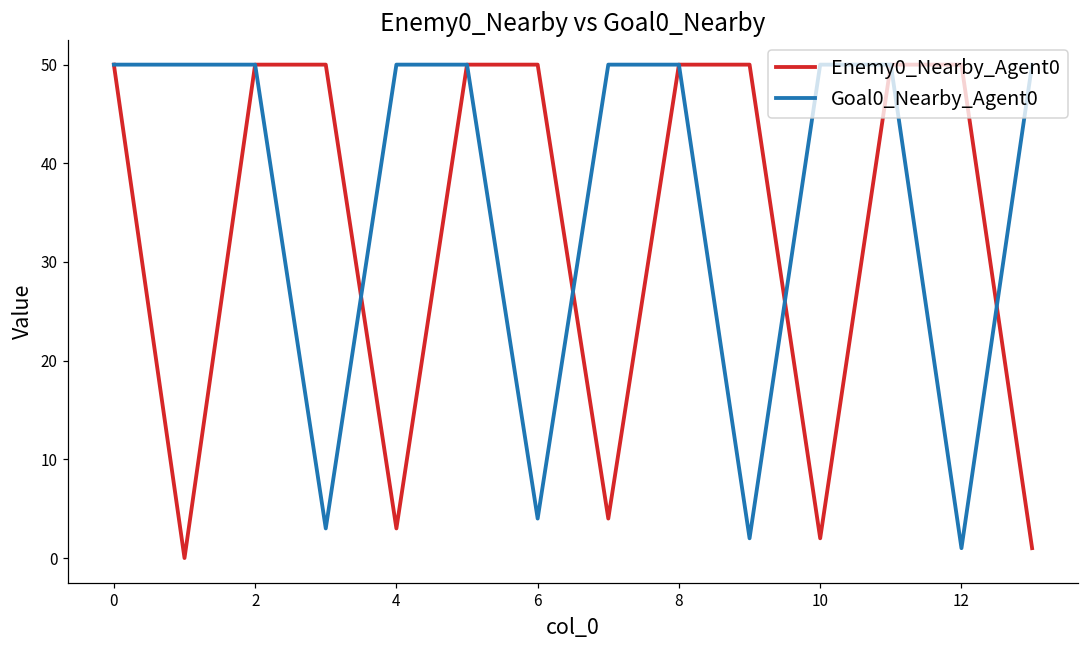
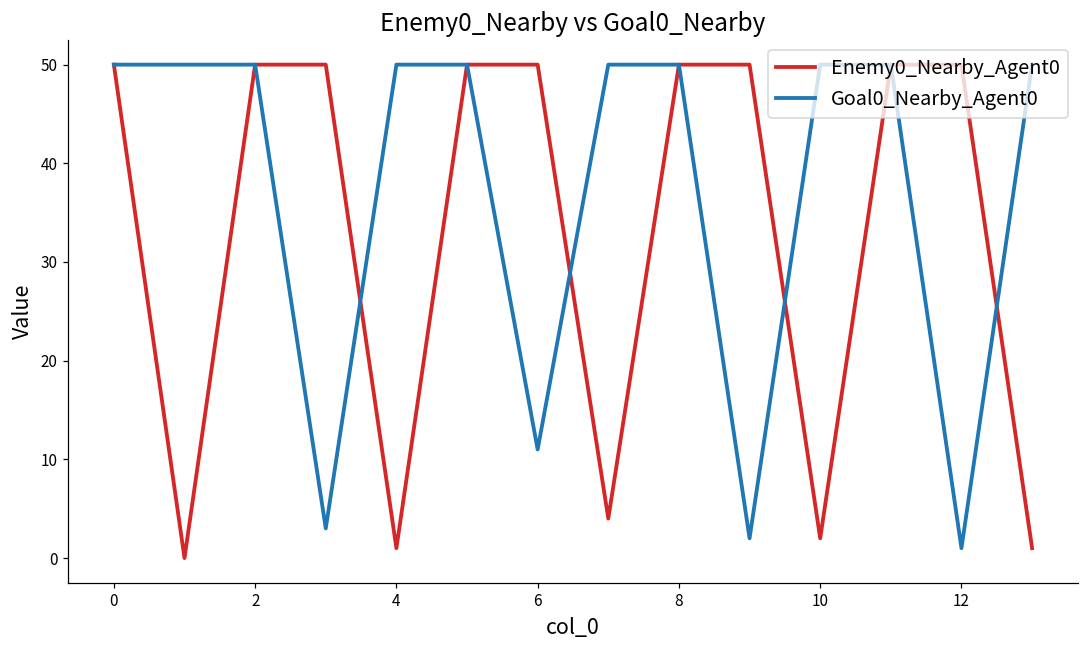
  {
    "Enemy0_Nearby_Agent0": {
-     "4": 3,
+     "4": 1,
      "6": 50,
      "10": 2
    },
    "Goal0_Nearby_Agent0": {
      "4": 50,
-     "6": 4,
+     "6": 11,
      "12": 1
    }
  }
